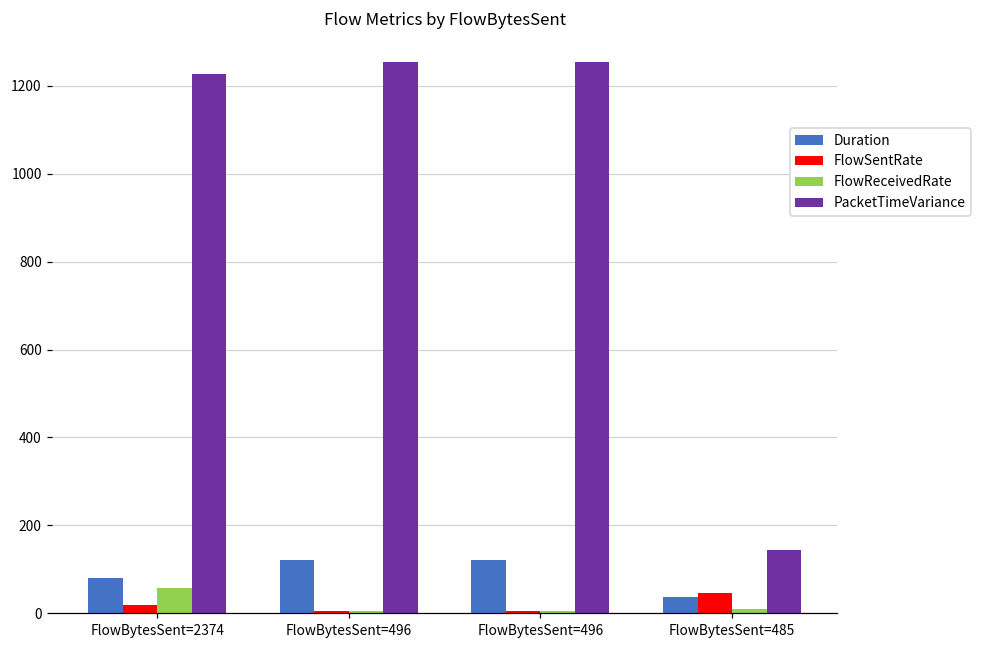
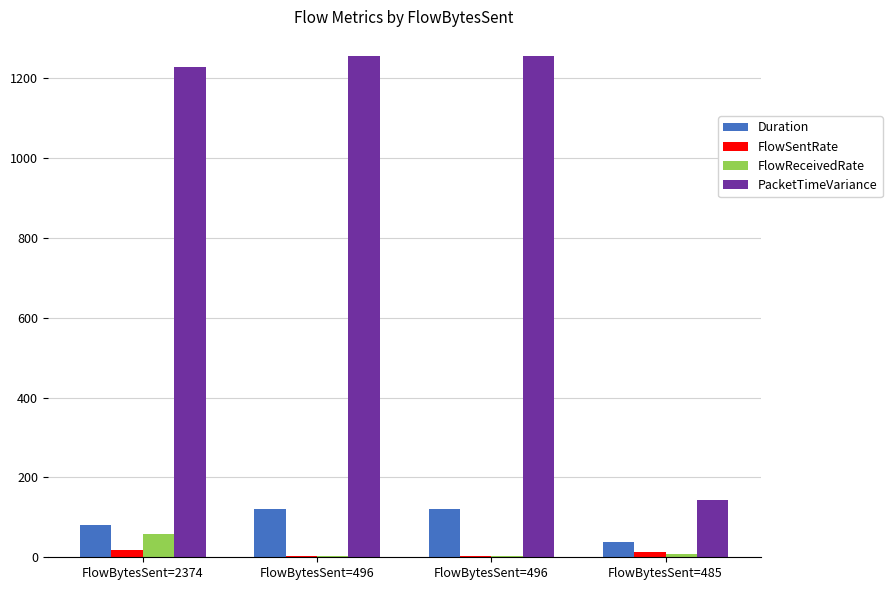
  {
    "Duration": {
      "FlowBytesSent=2374": 80,
      "FlowBytesSent=485": 40
    },
    "FlowSentRate": {
      "FlowBytesSent=2374": 20,
-     "FlowBytesSent=485": 40
+     "FlowBytesSent=485": 10
    },
    "FlowReceivedRate": {
      "FlowBytesSent=2374": 60,
      "FlowBytesSent=485": 10
    },
    "PacketTimeVariance": {
      "FlowBytesSent=2374": 1230,
      "FlowBytesSent=485": 140
    }
  }
